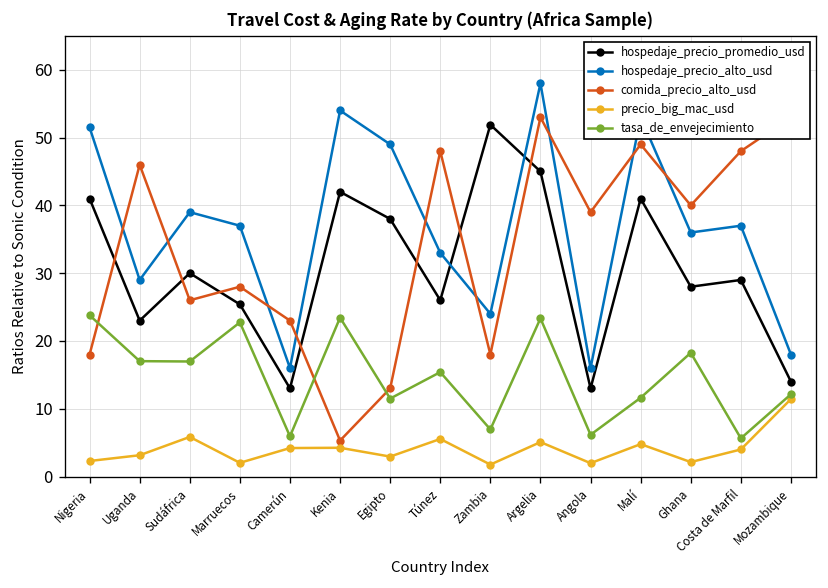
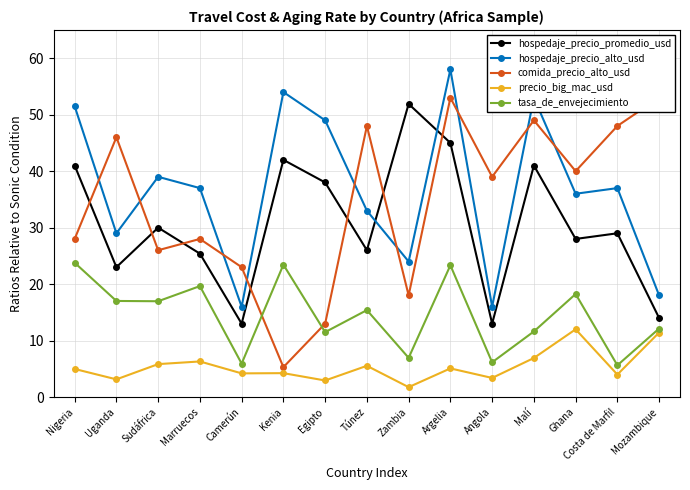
  {
    "hospedaje_precio_promedio_usd": {
      "Nigeria": 41,
      "Uganda": 23,
      "Sudáfrica": 30,
      "Marruecos": 25,
      "Camerún": 13,
      "Kenia": 42,
      "Egipto": 38,
      "Túnez": 26,
      "Zambia": 52,
      "Argelia": 45,
      "Angola": 13,
      "Malí": 41,
      "Ghana": 28,
      "Costa de Marfil": 29,
      "Mozambique": 14
    },
    "hospedaje_precio_alto_usd": {
      "Nigeria": 52,
      "Uganda": 29,
      "Sudáfrica": 39,
      "Marruecos": 37,
      "Camerún": 16,
      "Kenia": 54,
      "Egipto": 49,
      "Túnez": 33,
      "Zambia": 24,
      "Argelia": 58,
      "Angola": 16,
      "Ghana": 36,
      "Costa de Marfil": 37,
      "Mozambique": 18
    },
    "comida_precio_alto_usd": {
-     "Nigeria": 18,
+     "Nigeria": 28,
      "Uganda": 46,
      "Sudáfrica": 26,
      "Marruecos": 28,
      "Camerún": 23,
      "Kenia": 5,
      "Egipto": 13,
      "Túnez": 48,
      "Zambia": 18,
      "Argelia": 53,
      "Angola": 39,
      "Malí": 49,
      "Ghana": 40,
      "Costa de Marfil": 48
    },
    "precio_big_mac_usd": {
-     "Nigeria": 2,
+     "Nigeria": 5,
      "Uganda": 3,
      "Sudáfrica": 6,
-     "Marruecos": 2,
+     "Marruecos": 6,
      "Camerún": 4,
      "Kenia": 4,
      "Egipto": 3,
      "Túnez": 6,
      "Zambia": 2,
      "Argelia": 5,
-     "Angola": 2,
-     "Malí": 5,
-     "Ghana": 2,
+     "Angola": 3,
+     "Malí": 7,
+     "Ghana": 12,
      "Costa de Marfil": 4,
      "Mozambique": 11
    },
    "tasa_de_envejecimiento": {
      "Nigeria": 24,
      "Uganda": 17,
      "Sudáfrica": 17,
-     "Marruecos": 23,
+     "Marruecos": 20,
      "Camerún": 6,
      "Kenia": 23,
      "Egipto": 12,
      "Túnez": 15,
      "Zambia": 7,
      "Argelia": 23,
      "Angola": 6,
      "Malí": 12,
      "Ghana": 18,
      "Costa de Marfil": 6,
      "Mozambique": 12
    }
  }
